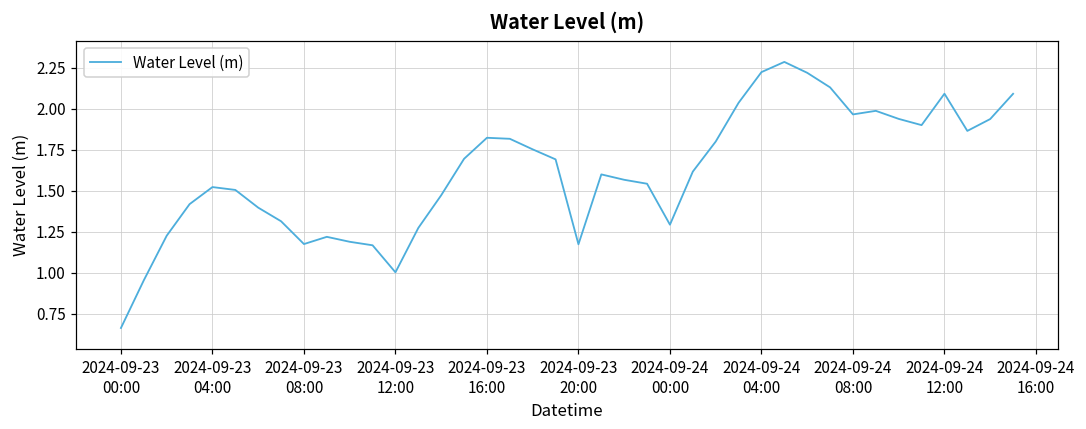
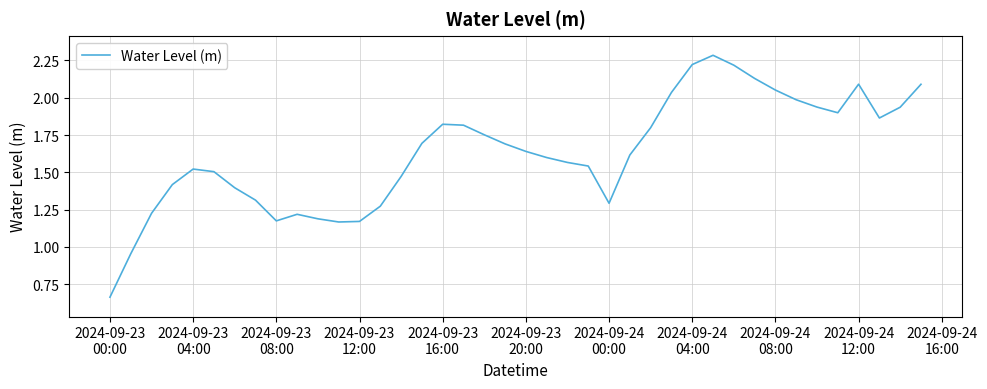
  {
    "2024-09-23 00:00": 0.66,
    "2024-09-23 04:00": 1.52,
    "2024-09-23 08:00": 1.17,
-   "2024-09-23 12:00": 1.00,
+   "2024-09-23 12:00": 1.17,
    "2024-09-23 16:00": 1.82,
-   "2024-09-23 20:00": 1.17,
+   "2024-09-23 20:00": 1.64,
    "2024-09-24 00:00": 1.29,
    "2024-09-24 04:00": 2.22,
-   "2024-09-24 08:00": 1.96,
+   "2024-09-24 08:00": 2.05,
    "2024-09-24 12:00": 2.09
  }
